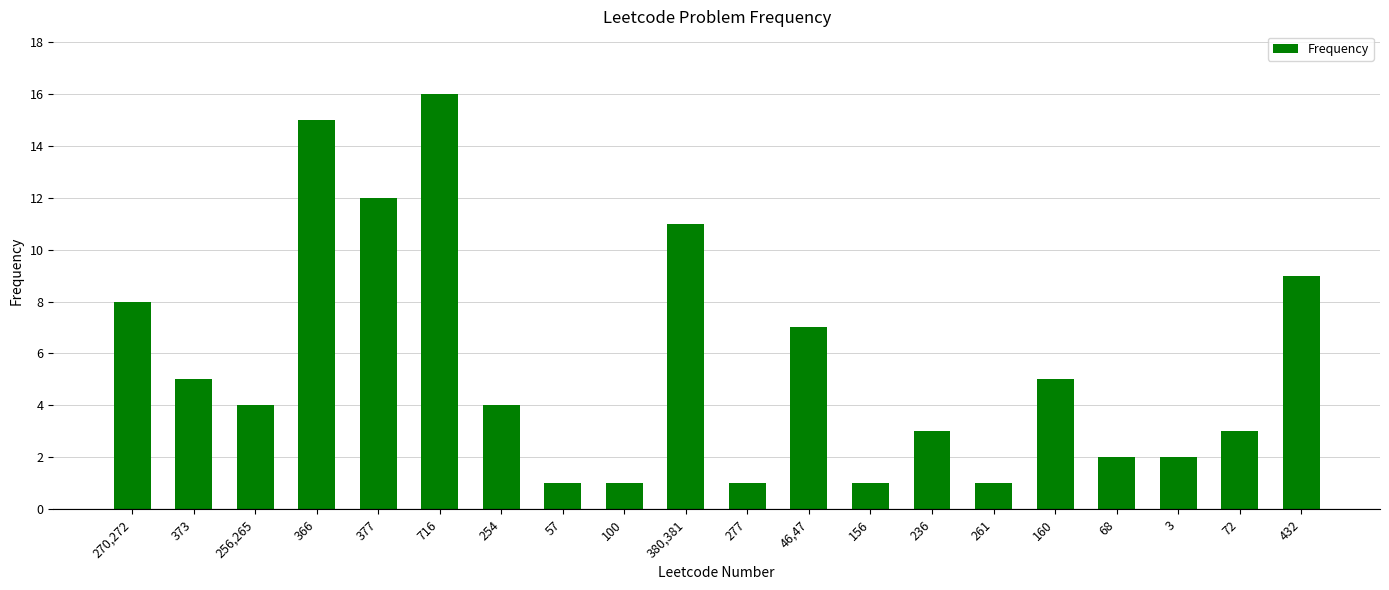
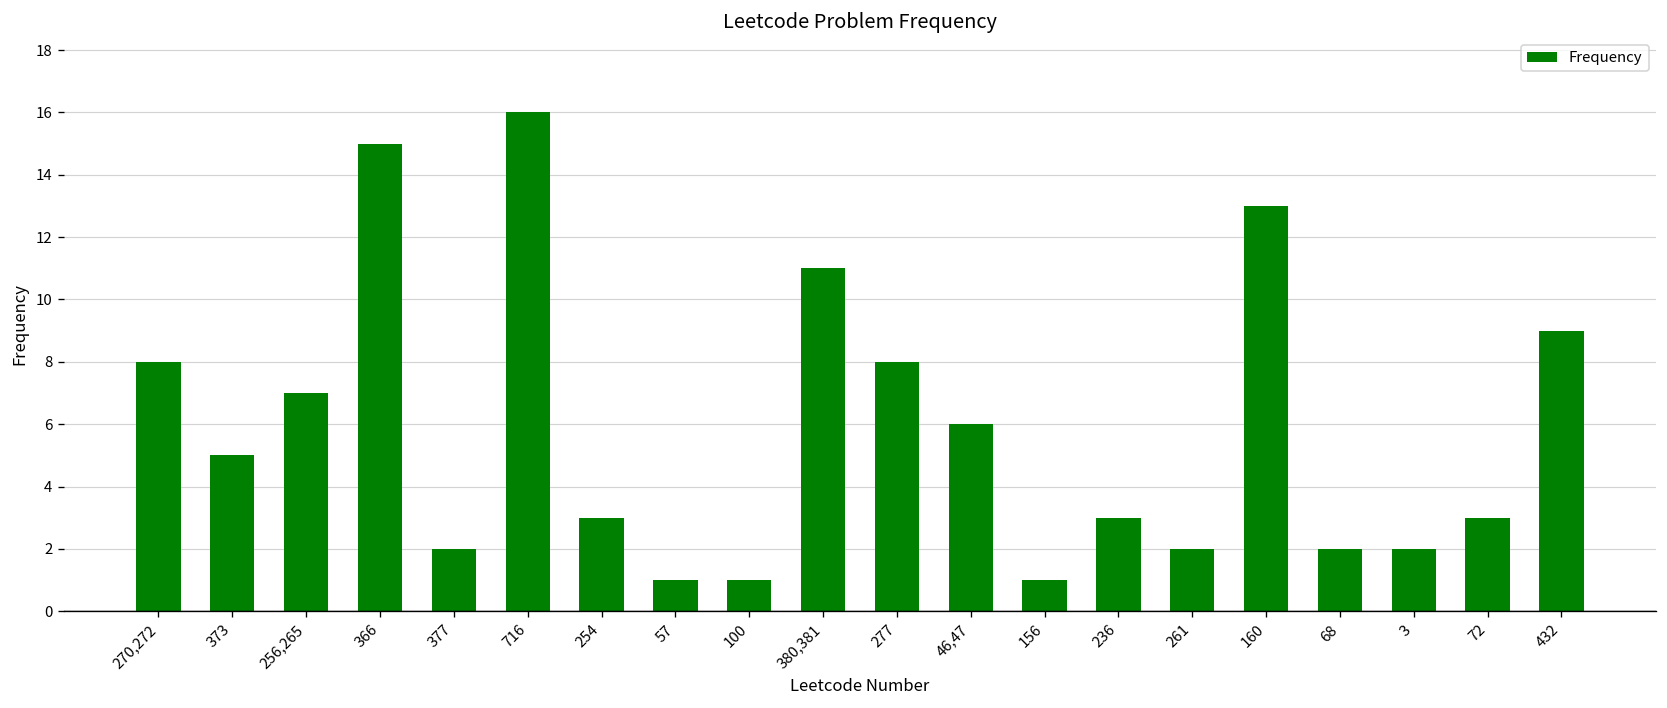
  {
    "270,272": 8,
    "373": 5,
-   "256,265": 4,
+   "256,265": 7,
    "366": 15,
-   "377": 12,
+   "377": 2,
    "716": 16,
-   "254": 4,
+   "254": 3,
    "57": 1,
    "100": 1,
    "380,381": 11,
-   "277": 1,
-   "46,47": 7,
+   "277": 8,
+   "46,47": 6,
    "156": 1,
    "236": 3,
-   "261": 1,
-   "160": 5,
+   "261": 2,
+   "160": 13,
    "68": 2,
    "3": 2,
    "72": 3,
    "432": 9
  }
